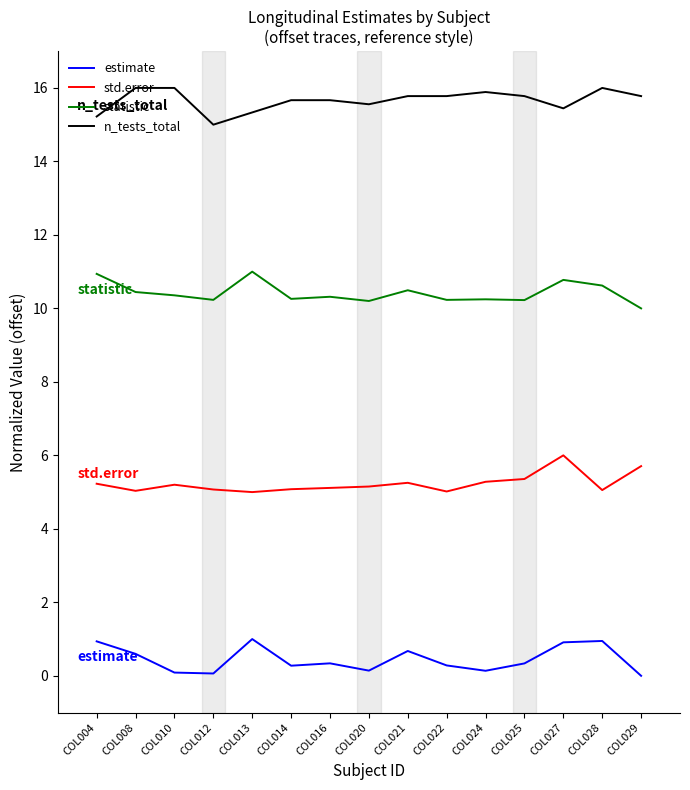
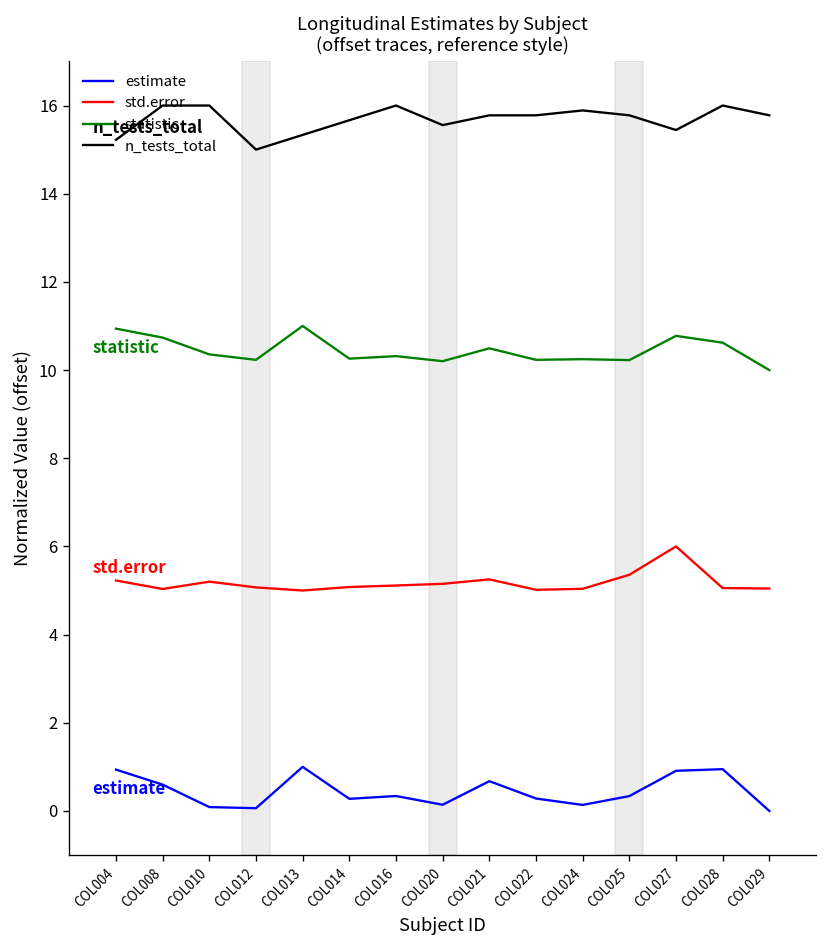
  {
    "estimate": {
      "COL004": 0.9,
      "COL008": 0.6,
      "COL010": 0.1,
      "COL012": 0.1,
      "COL013": 1.0,
      "COL014": 0.3,
      "COL016": 0.3,
      "COL020": 0.1,
      "COL021": 0.7,
      "COL022": 0.3,
      "COL024": 0.1,
      "COL025": 0.3,
      "COL027": 0.9,
      "COL028": 0.9,
      "COL029": 0.0
    },
    "std.error": {
      "COL004": 5.2,
      "COL008": 5.0,
      "COL010": 5.2,
      "COL012": 5.1,
      "COL013": 5.0,
      "COL014": 5.1,
      "COL016": 5.1,
      "COL020": 5.2,
      "COL021": 5.3,
      "COL022": 5.0,
-     "COL024": 5.3,
+     "COL024": 5.0,
      "COL025": 5.4,
      "COL027": 6.0,
      "COL028": 5.1,
-     "COL029": 5.7
+     "COL029": 5.0
    },
    "statistic": {
      "COL004": 10.9,
-     "COL008": 10.4,
+     "COL008": 10.7,
      "COL010": 10.4,
      "COL012": 10.2,
      "COL013": 11.0,
      "COL014": 10.3,
      "COL016": 10.3,
      "COL020": 10.2,
      "COL021": 10.5,
      "COL022": 10.2,
      "COL024": 10.2,
      "COL025": 10.2,
      "COL027": 10.8,
      "COL028": 10.6,
      "COL029": 10.0
    },
    "n_tests_total": {
      "COL004": 15.2,
      "COL008": 16.0,
      "COL010": 16.0,
      "COL012": 15.0,
      "COL013": 15.3,
      "COL014": 15.7,
-     "COL016": 15.7,
+     "COL016": 16.0,
      "COL020": 15.6,
      "COL021": 15.8,
      "COL022": 15.8,
      "COL024": 15.9,
      "COL025": 15.8,
      "COL027": 15.4,
      "COL028": 16.0,
      "COL029": 15.8
    }
  }
